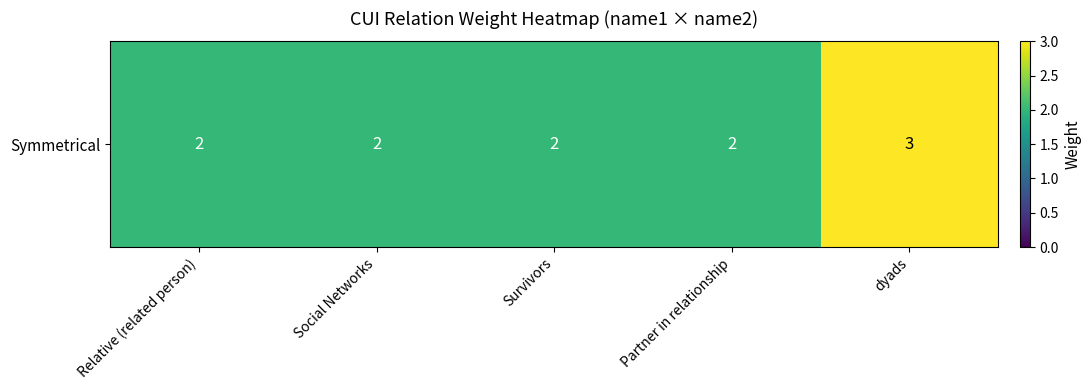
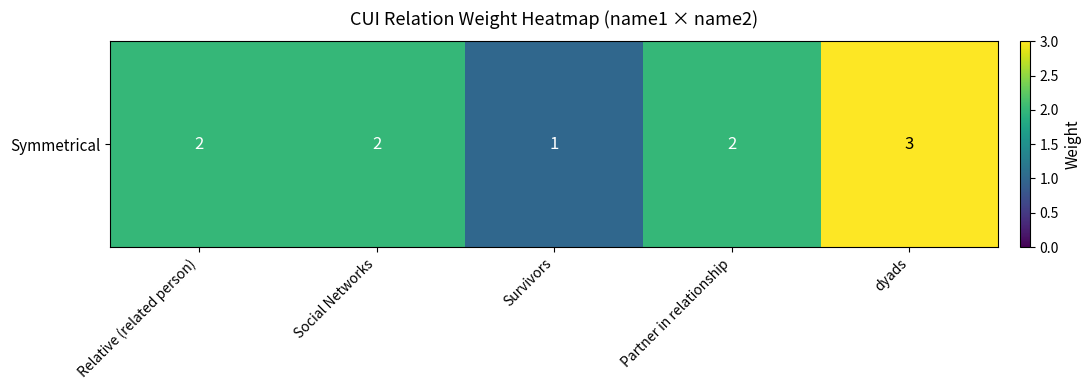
  {
    "Symmetrical": {
      "Relative (related person)": 2,
      "Social Networks": 2,
-     "Survivors": 2,
+     "Survivors": 1,
      "Partner in relationship": 2,
      "dyads": 3
    }
  }
